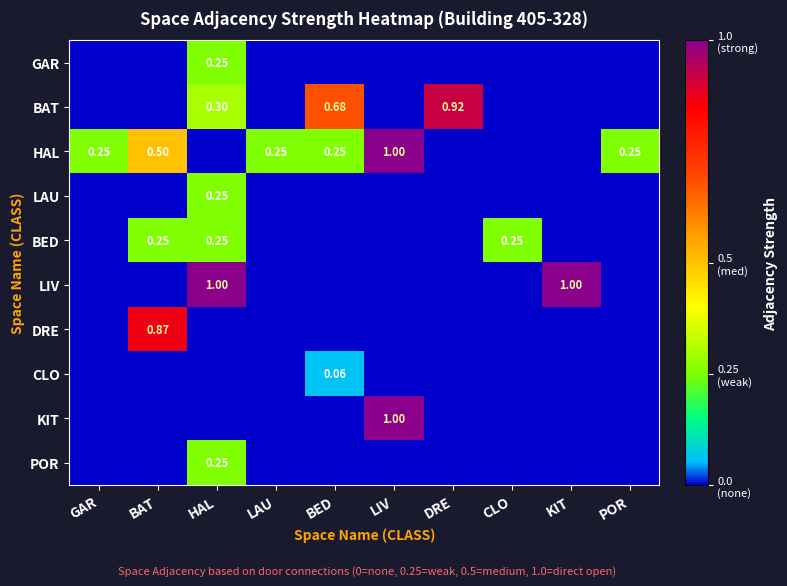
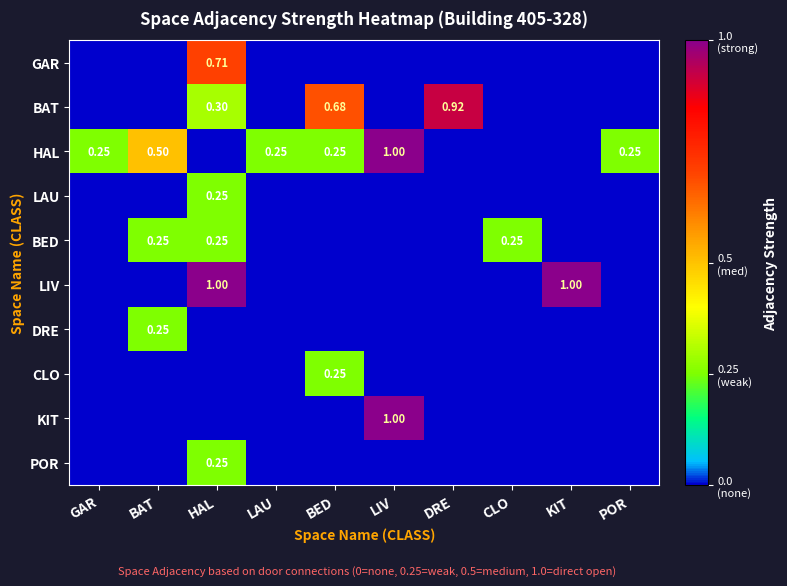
  {
    "GAR": {
-     "HAL": 0.25
+     "HAL": 0.71
    },
    "BAT": {
      "HAL": 0.30,
      "BED": 0.68,
      "DRE": 0.92
    },
    "HAL": {
      "GAR": 0.25,
      "BAT": 0.50,
      "LAU": 0.25,
      "BED": 0.25,
      "LIV": 1.00,
      "POR": 0.25
    },
    "LAU": {
      "HAL": 0.25
    },
    "BED": {
      "BAT": 0.25,
      "HAL": 0.25,
      "CLO": 0.25
    },
    "LIV": {
      "HAL": 1.00,
      "KIT": 1.00
    },
    "DRE": {
-     "BAT": 0.87
+     "BAT": 0.25
    },
    "CLO": {
-     "BED": 0.06
+     "BED": 0.25
    },
    "KIT": {
      "LIV": 1.00
    },
    "POR": {
      "HAL": 0.25
    }
  }
